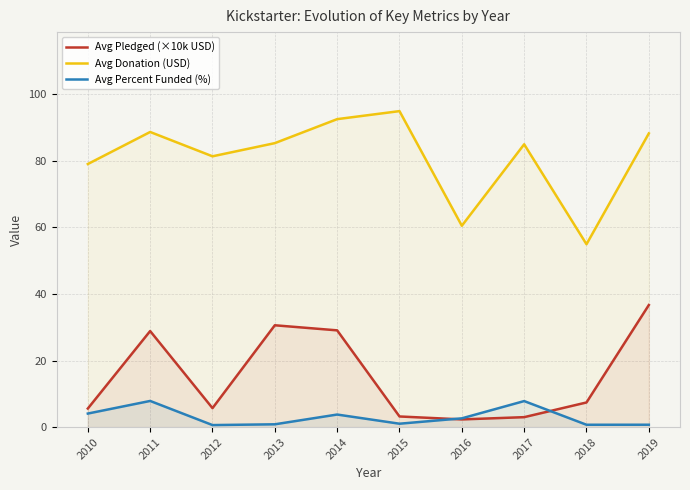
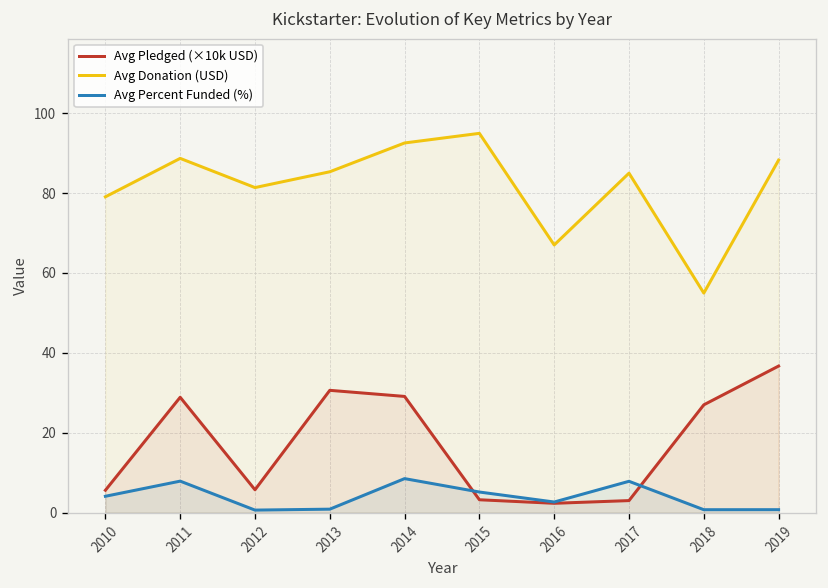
  {
    "Avg Pledged (×10k USD)": {
      "2010": 6,
      "2011": 29,
      "2012": 6,
      "2013": 31,
      "2014": 29,
      "2015": 3,
      "2017": 3,
-     "2018": 7,
+     "2018": 27,
      "2019": 37
    },
    "Avg Donation (USD)": {
      "2010": 79,
      "2011": 89,
      "2012": 81,
      "2013": 85,
      "2014": 93,
      "2015": 95,
-     "2016": 61,
+     "2016": 67,
      "2017": 85,
      "2018": 55,
      "2019": 88
    },
    "Avg Percent Funded (%)": {
      "2010": 4,
      "2011": 8,
      "2012": 1,
      "2013": 1,
-     "2014": 4,
-     "2015": 1,
+     "2014": 9,
+     "2015": 5,
      "2017": 8,
      "2018": 1,
      "2019": 1
    }
  }
